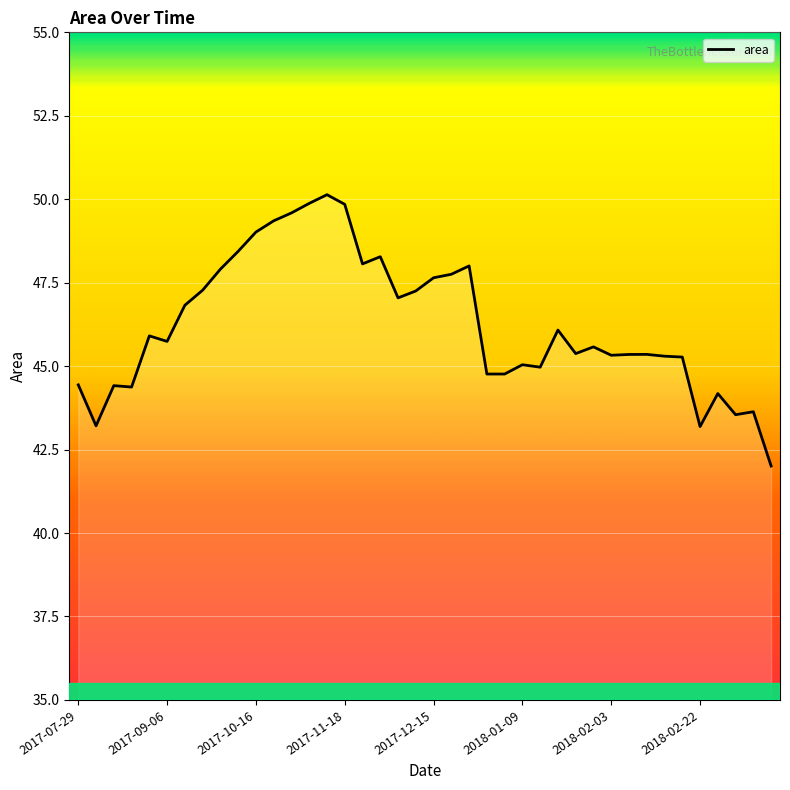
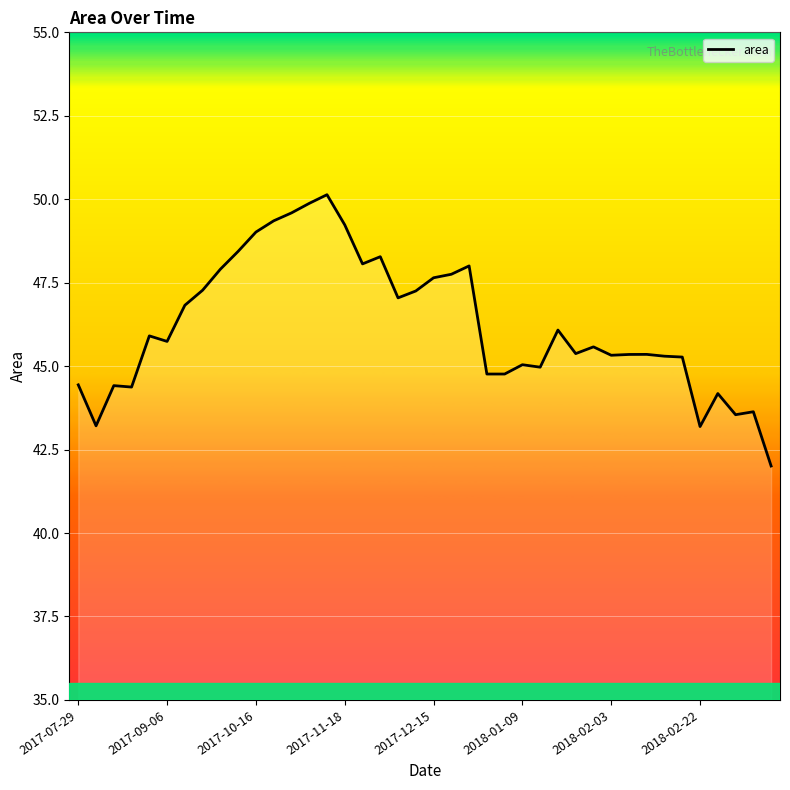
  {
    "2017-07-29": 44.4,
    "2017-09-06": 45.7,
    "2017-10-16": 49.0,
-   "2017-11-18": 49.8,
+   "2017-11-18": 49.2,
    "2017-12-15": 47.6,
    "2018-01-09": 45.0,
    "2018-02-03": 45.3,
    "2018-02-22": 43.2
  }
